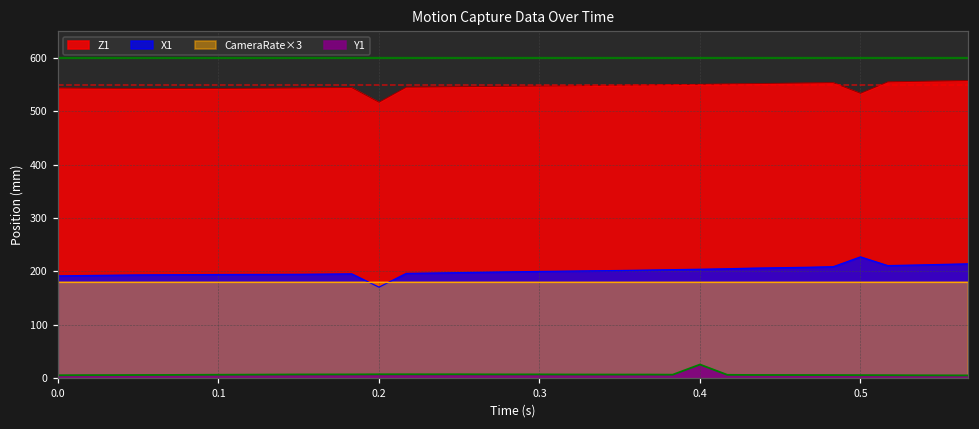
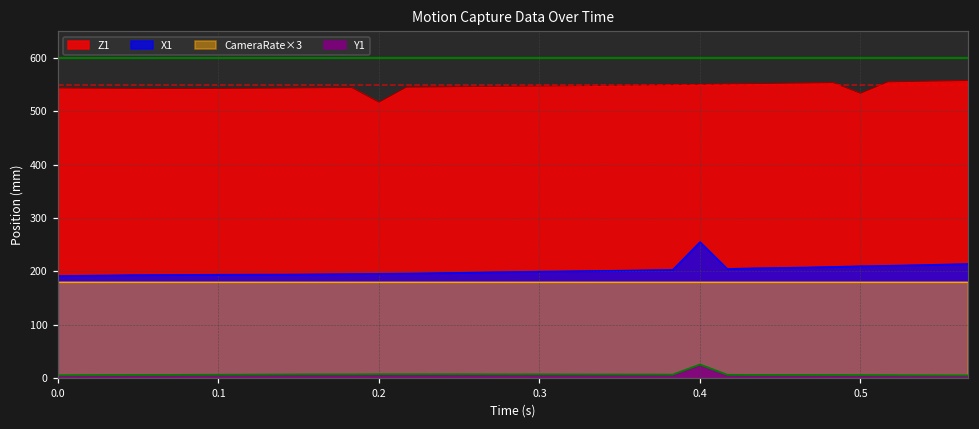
  {
    "Z1": {
      "0.0": 540,
      "0.1": 540,
      "0.2": 520,
      "0.3": 550,
      "0.4": 550,
      "0.5": 530
    },
    "X1": {
      "0.0": 190,
      "0.1": 190,
-     "0.2": 170,
+     "0.2": 200,
      "0.3": 200,
-     "0.4": 200,
-     "0.5": 230
+     "0.4": 260,
+     "0.5": 210
    },
    "CameraRate×3": {
      "0.0": 180,
      "0.1": 180,
      "0.2": 180,
      "0.3": 180,
      "0.4": 180,
      "0.5": 180
    },
    "Y1": {
      "0.0": 10,
      "0.1": 10,
      "0.2": 10,
      "0.3": 10,
      "0.4": 30,
      "0.5": 10
    }
  }
